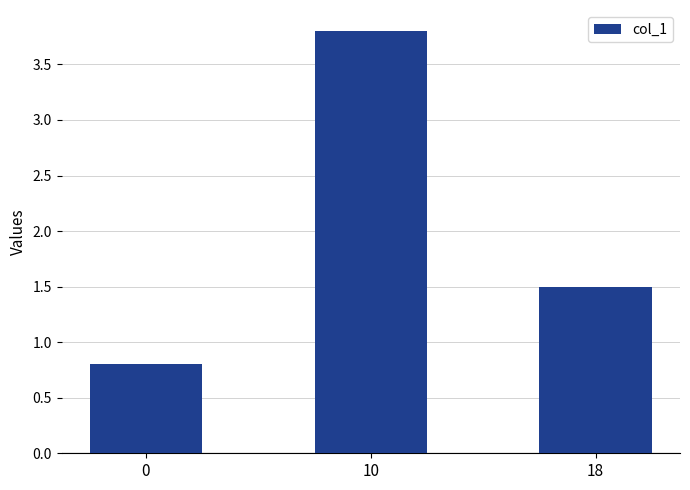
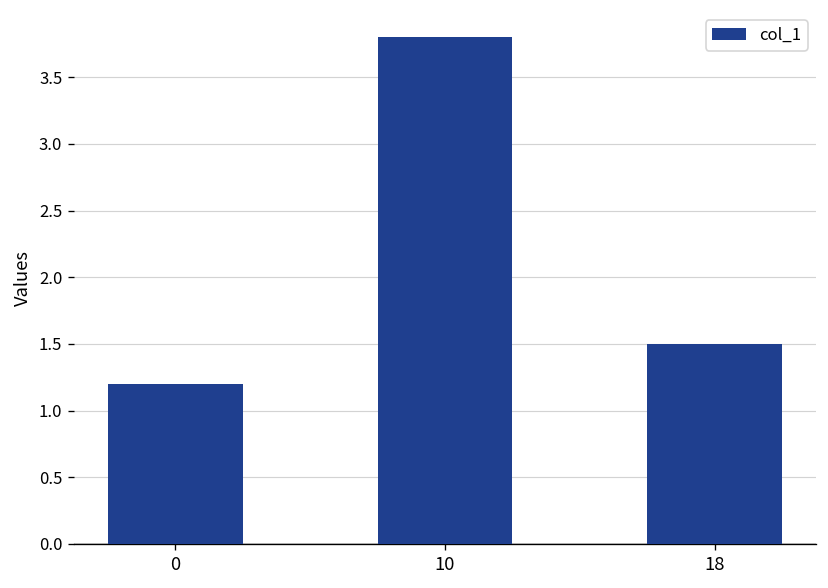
  {
-   "0": 0.8,
+   "0": 1.2,
    "10": 3.8,
    "18": 1.5
  }
